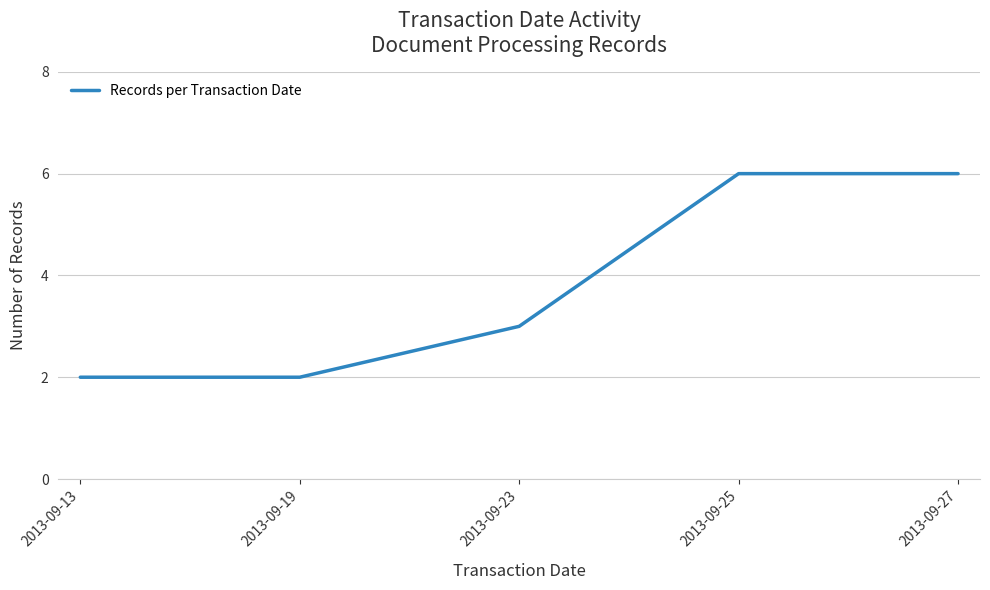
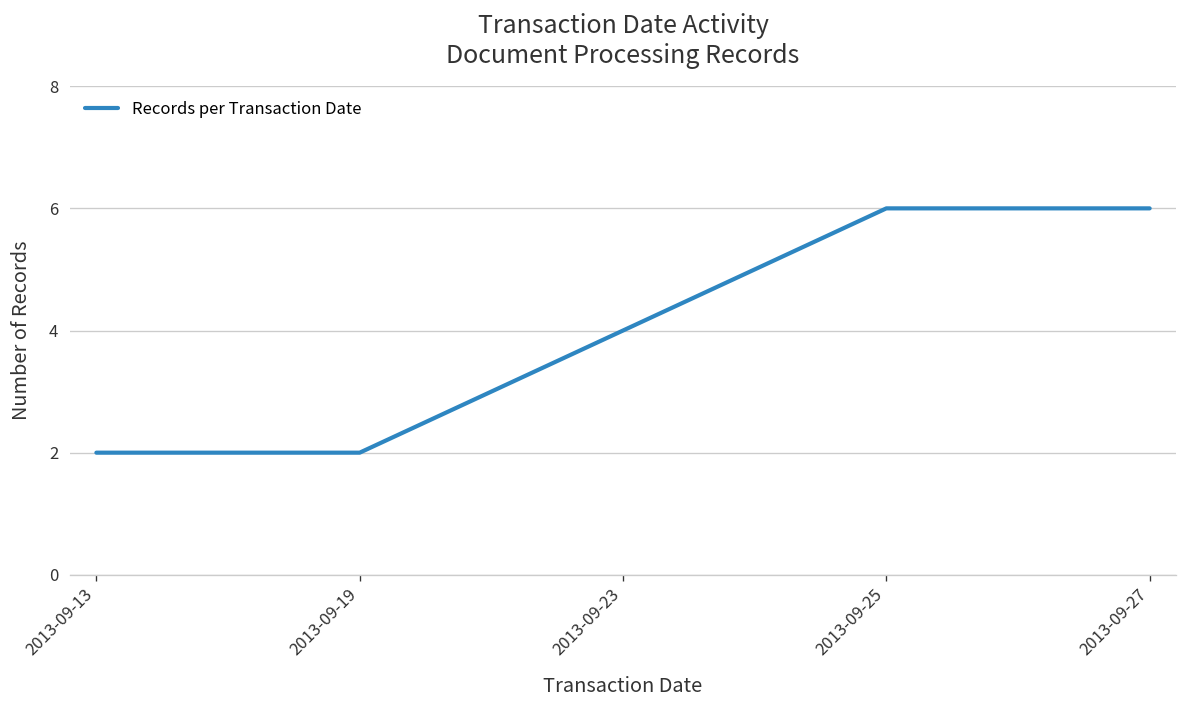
  {
    "2013-09-13": 2,
    "2013-09-19": 2,
-   "2013-09-23": 3,
+   "2013-09-23": 4,
    "2013-09-25": 6,
    "2013-09-27": 6
  }
